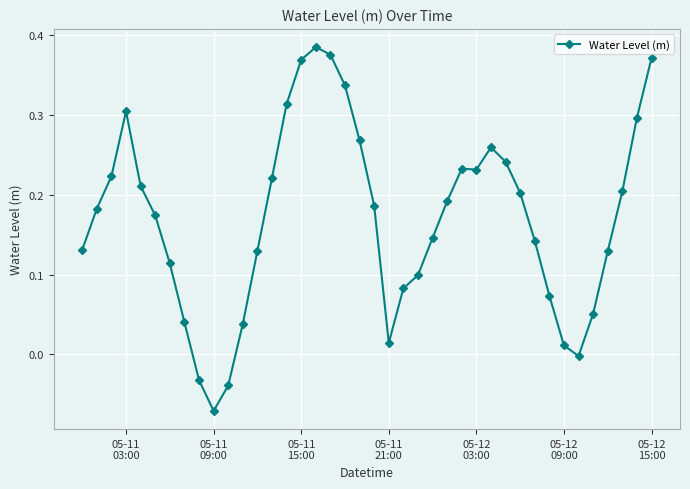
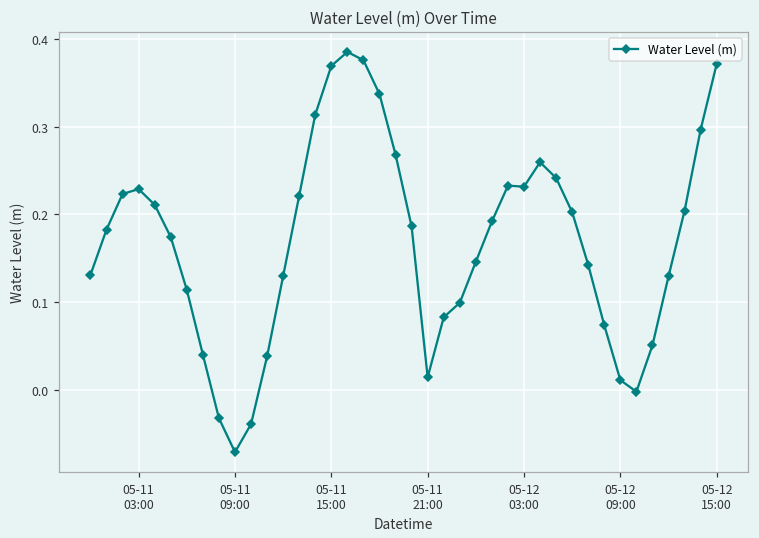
  {
-   "05-11 03:00": 0.30,
+   "05-11 03:00": 0.23,
    "05-11 09:00": -0.07,
    "05-11 15:00": 0.37,
    "05-11 21:00": 0.01,
    "05-12 03:00": 0.23,
    "05-12 09:00": 0.01,
    "05-12 15:00": 0.37
  }
